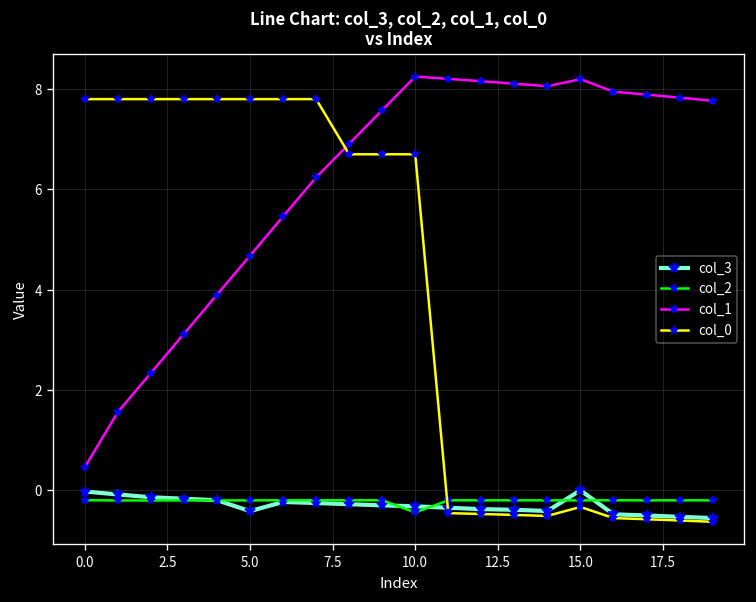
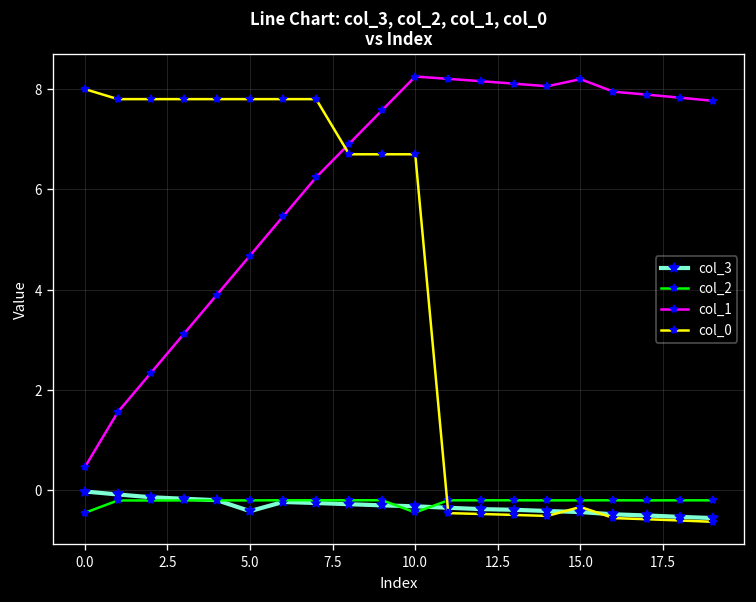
  {
    "col_3": {
      "0.0": 0.0,
      "5.0": -0.4,
      "10.0": -0.3,
-     "15.0": 0.0
+     "15.0": -0.4
    },
    "col_2": {
-     "0.0": -0.2,
+     "0.0": -0.5,
      "5.0": -0.2,
      "10.0": -0.4,
      "15.0": -0.2
    },
    "col_1": {
      "0.0": 0.5,
      "5.0": 4.7,
      "10.0": 8.3,
      "15.0": 8.2
    },
    "col_0": {
-     "0.0": 7.8,
+     "0.0": 8.0,
      "5.0": 7.8,
      "10.0": 6.7,
      "15.0": -0.3
    }
  }
